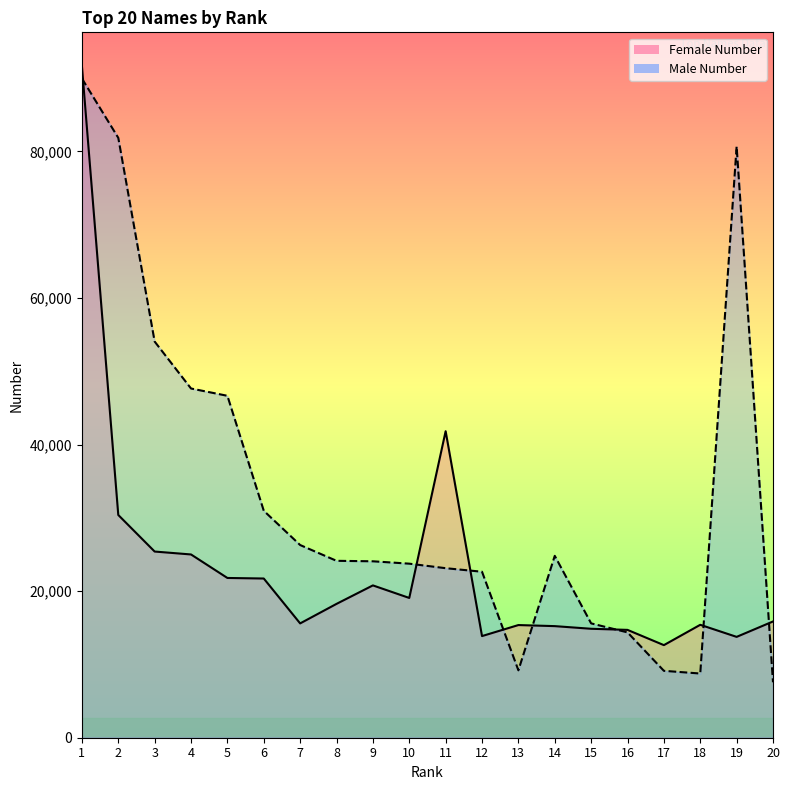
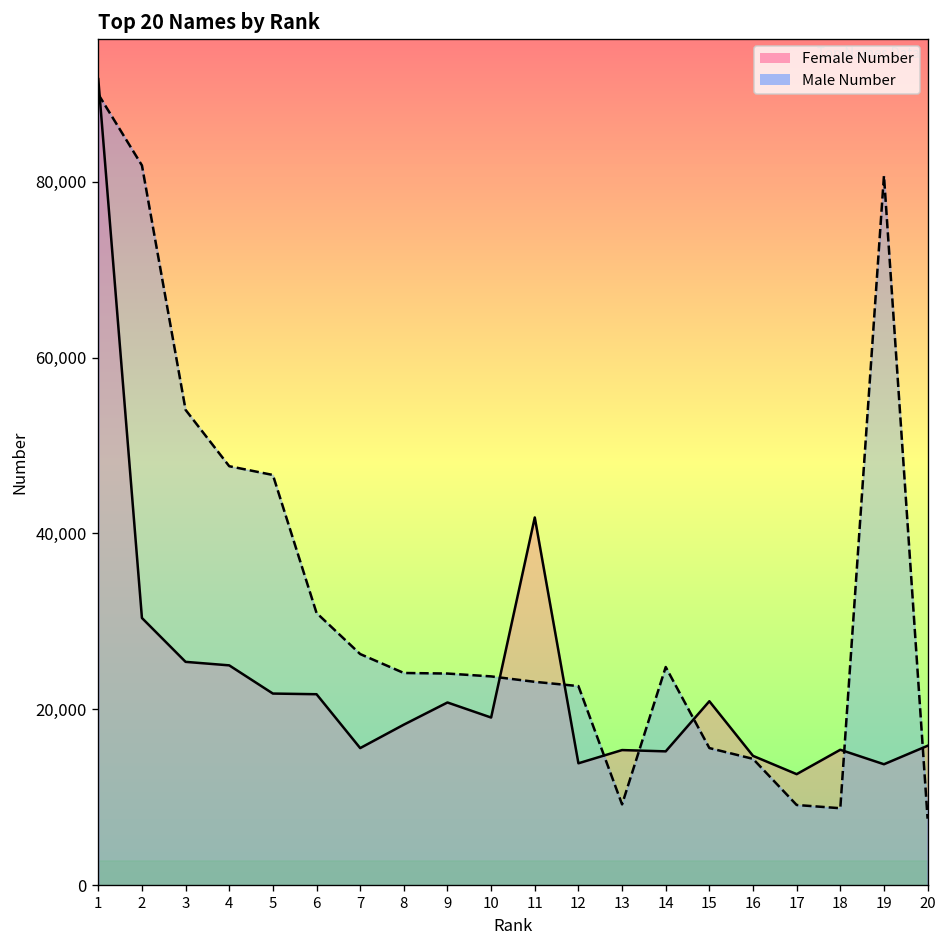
  {
    "Female Number": {
      "1": "92,000",
      "2": "30,000",
      "3": "25,000",
      "4": "25,000",
      "5": "22,000",
      "6": "22,000",
      "7": "16,000",
      "8": "18,000",
      "9": "21,000",
      "10": "19,000",
      "11": "42,000",
      "12": "14,000",
      "13": "15,000",
      "14": "15,000",
-     "15": "15,000",
+     "15": "21,000",
      "17": "13,000",
      "18": "15,000",
      "19": "14,000",
      "20": "16,000"
    },
    "Male Number": {
      "1": "90,000",
      "2": "82,000",
      "3": "54,000",
      "4": "48,000",
      "5": "47,000",
      "6": "31,000",
      "7": "26,000",
      "8": "24,000",
      "9": "24,000",
      "10": "24,000",
      "11": "23,000",
      "12": "23,000",
      "13": "9,000",
      "14": "25,000",
      "15": "16,000",
      "17": "9,000",
      "18": "9,000",
      "19": "81,000",
      "20": "8,000"
    }
  }
